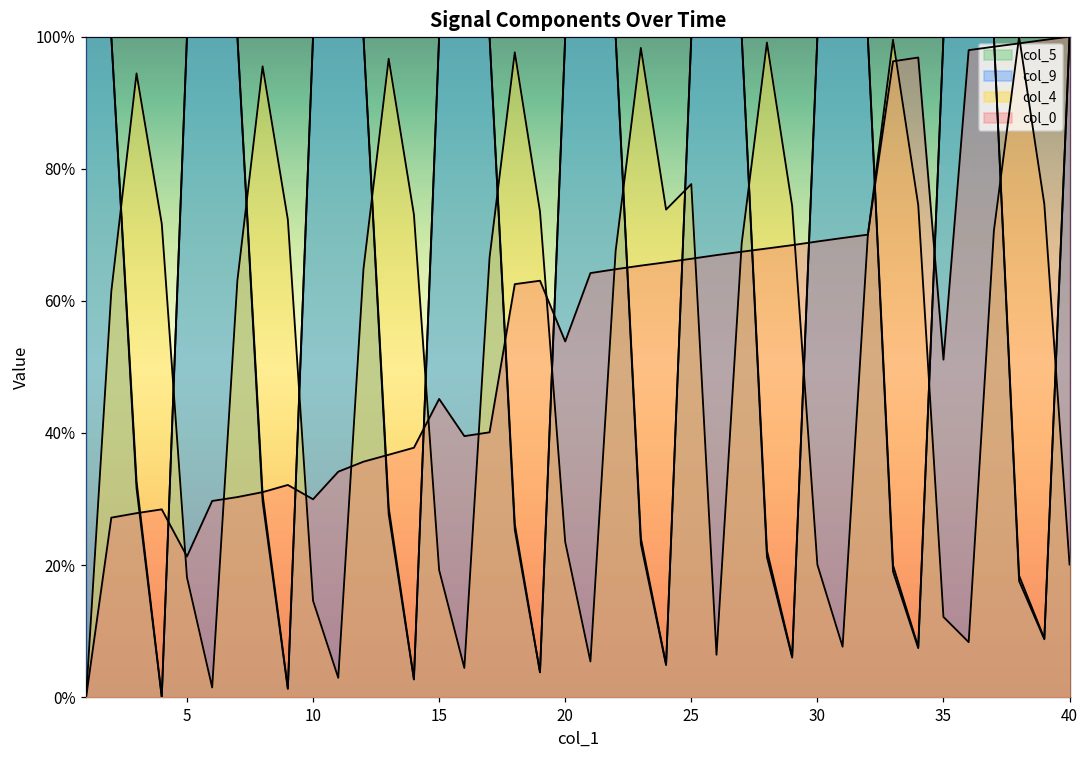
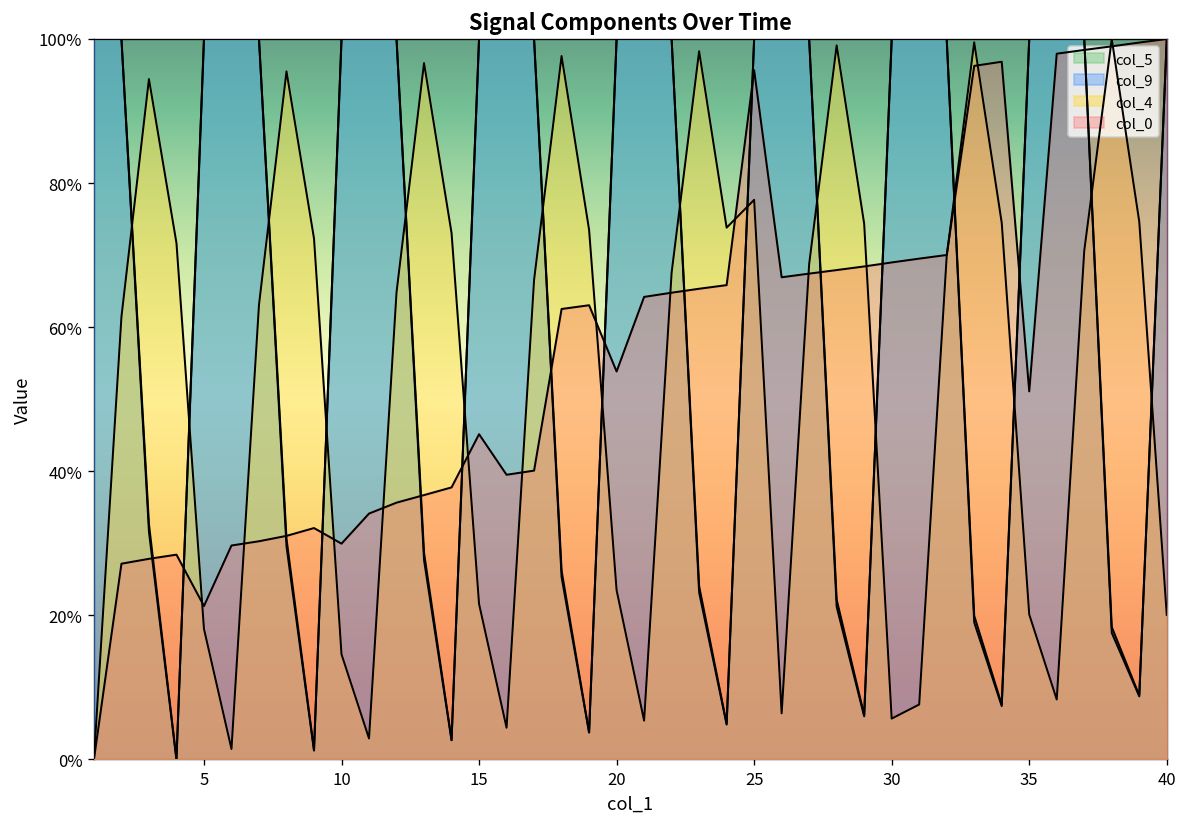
  {
    "col_4": {
      "5": "18%",
      "10": "15%",
-     "15": "19%",
+     "15": "22%",
      "20": "23%",
      "25": "78%",
-     "30": "20%",
-     "35": "12%",
+     "30": "6%",
+     "35": "20%",
      "40": "20%"
    },
    "col_0": {
      "5": "21%",
      "10": "30%",
      "15": "45%",
      "20": "54%",
-     "25": "66%",
+     "25": "96%",
      "30": "69%",
      "35": "51%"
    }
  }
